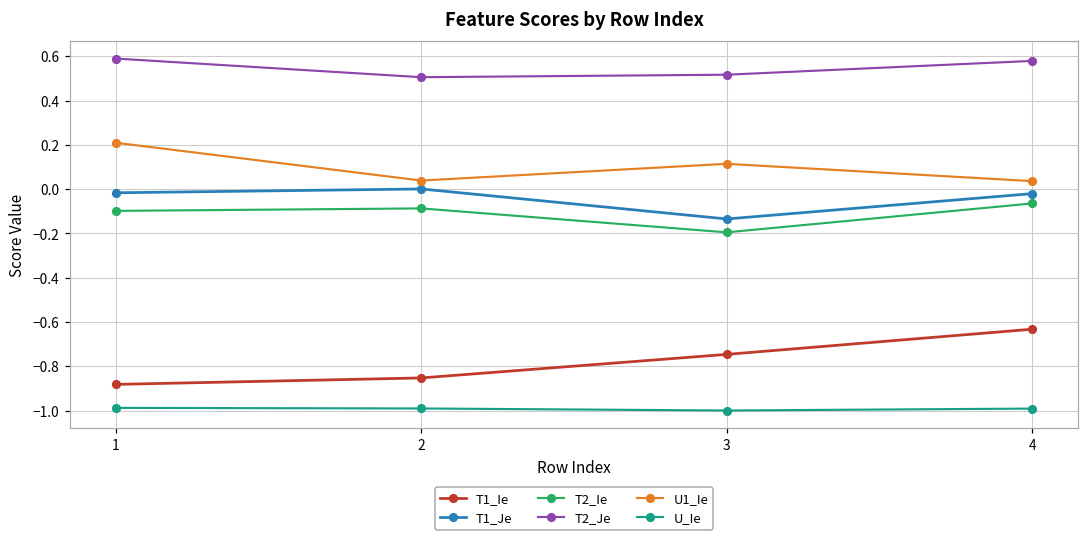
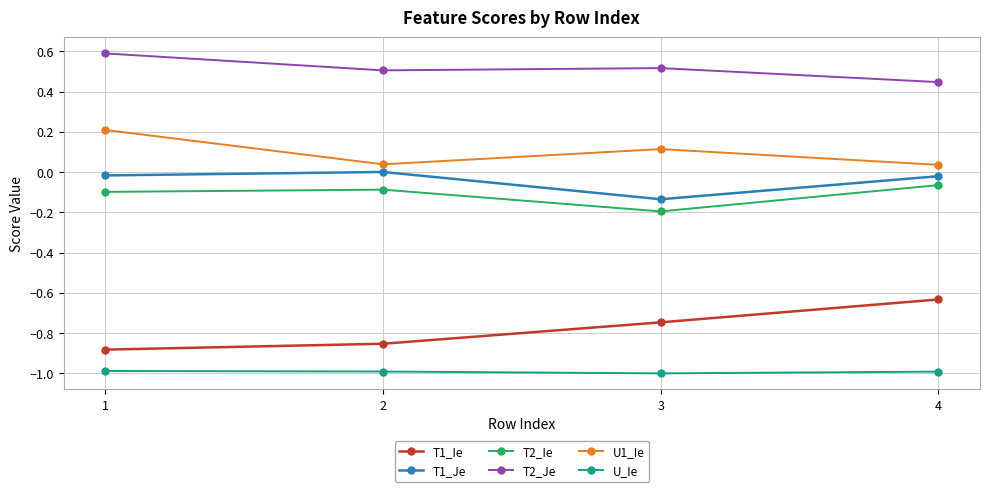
  {
    "T1_Ie": {
      "1": -0.88,
      "2": -0.85,
      "3": -0.75,
      "4": -0.63
    },
    "T1_Je": {
      "1": -0.02,
      "2": 0.00,
      "3": -0.13,
      "4": -0.02
    },
    "T2_Je": {
      "1": 0.59,
      "2": 0.51,
      "3": 0.52,
-     "4": 0.58
+     "4": 0.45
    },
    "U1_Ie": {
      "1": 0.21,
      "2": 0.04,
      "3": 0.11,
      "4": 0.04
    }
  }
